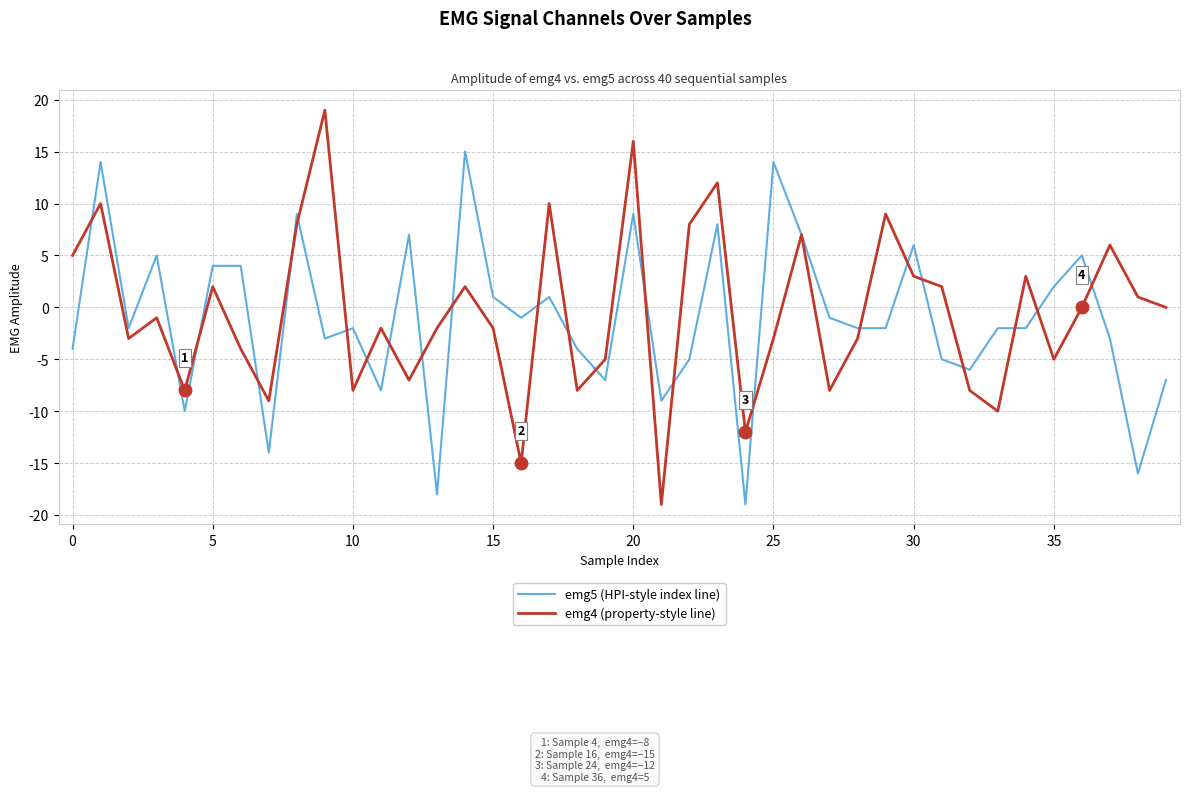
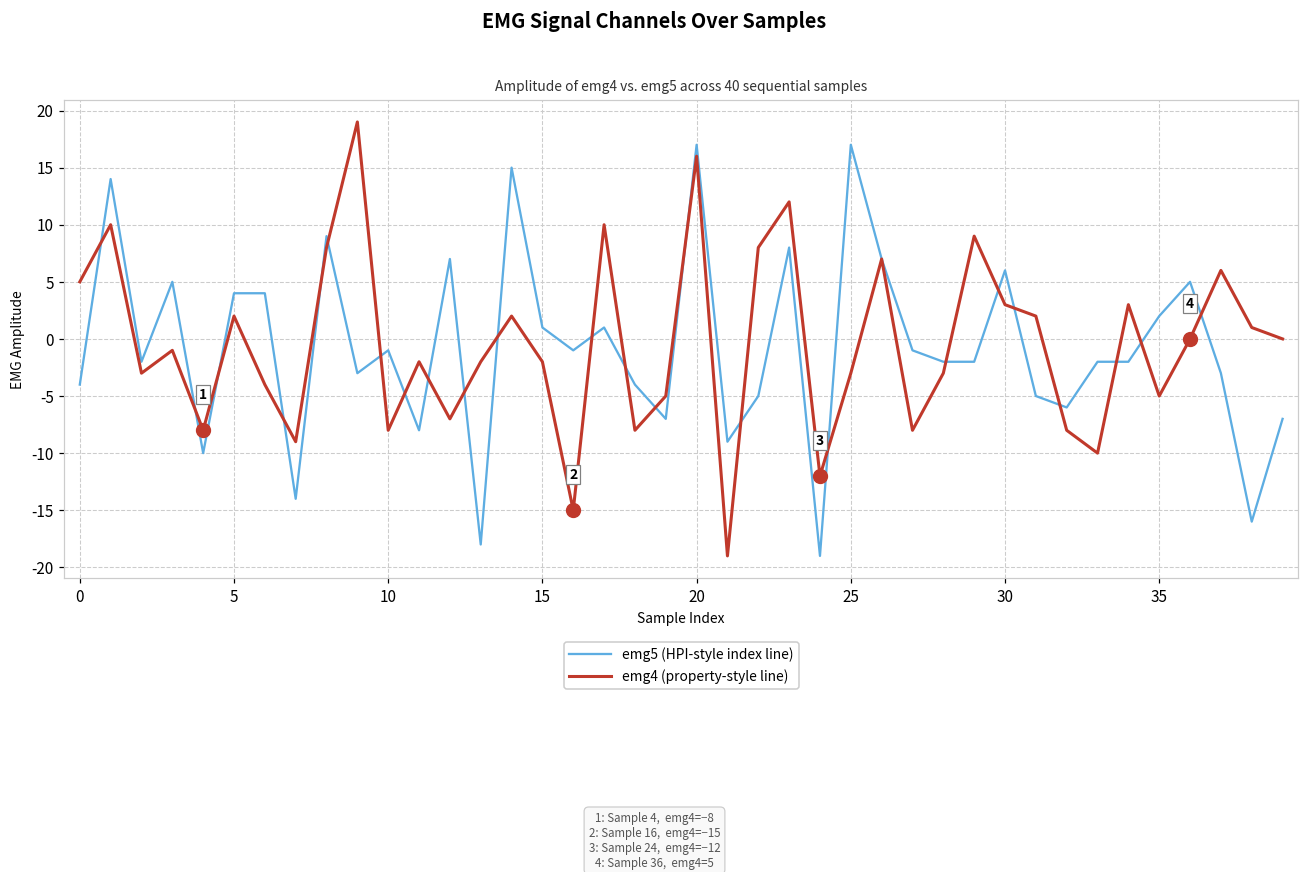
  {
    "emg5 (HPI-style index line)": {
      "0": -4,
      "5": 4,
-     "10": -2,
+     "10": -1,
      "15": 1,
-     "20": 9,
-     "25": 14,
+     "20": 17,
+     "25": 17,
      "30": 6,
      "35": 2
    }
  }
